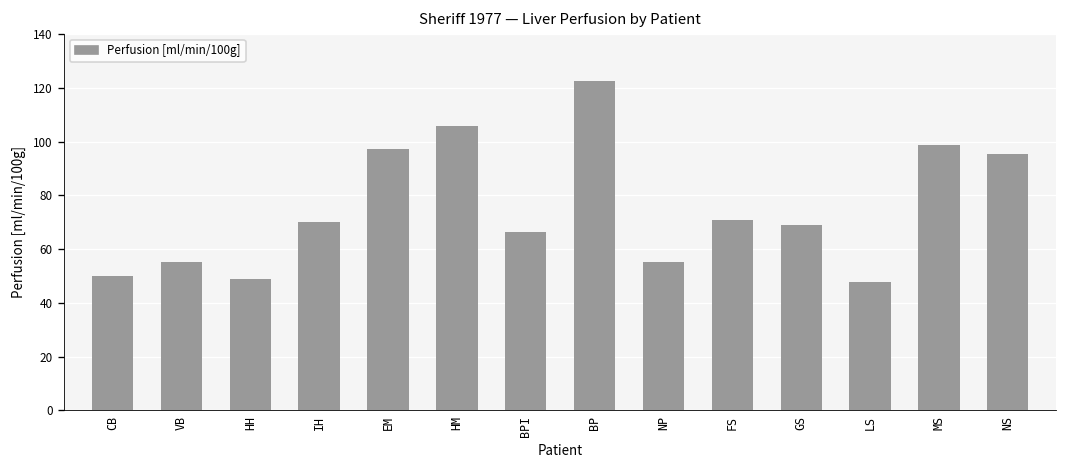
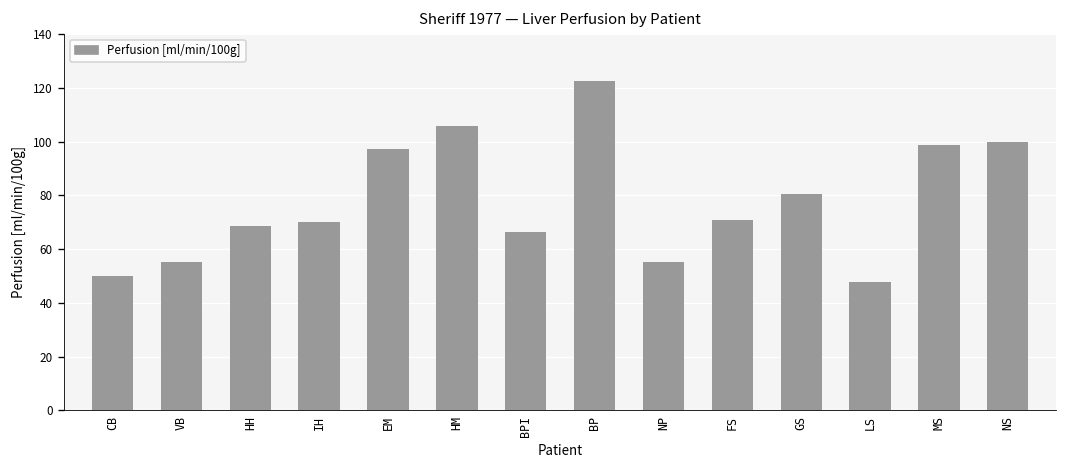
  {
    "CB": 50,
    "VB": 55,
-   "HH": 49,
+   "HH": 69,
    "IH": 70,
    "EM": 97,
    "HM": 106,
    "BPI": 66,
    "BP": 123,
    "NP": 55,
    "FS": 71,
-   "GS": 69,
+   "GS": 81,
    "LS": 48,
    "MS": 99,
-   "NS": 96
+   "NS": 100
  }
